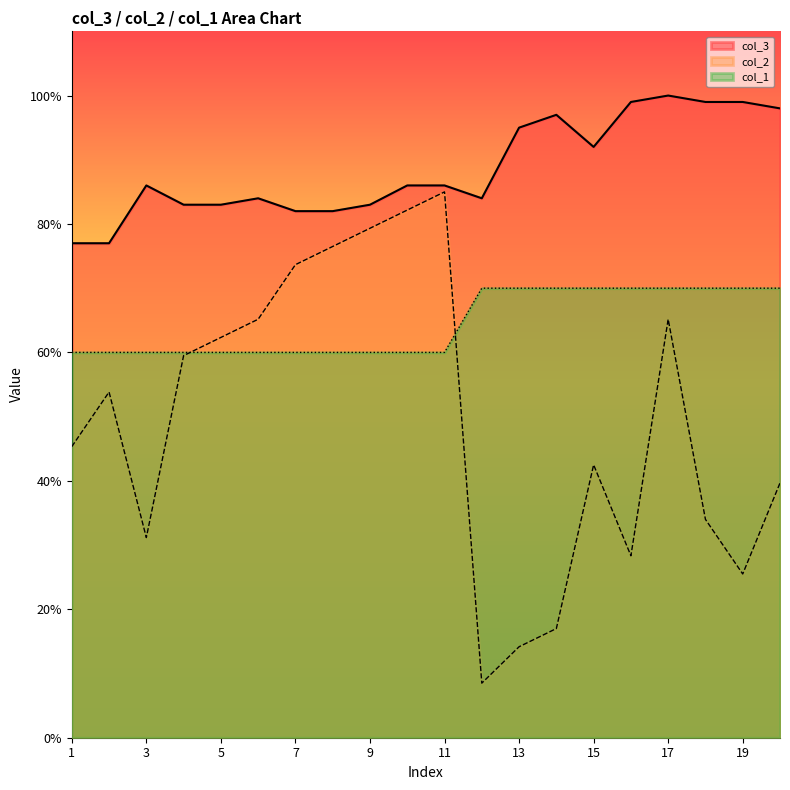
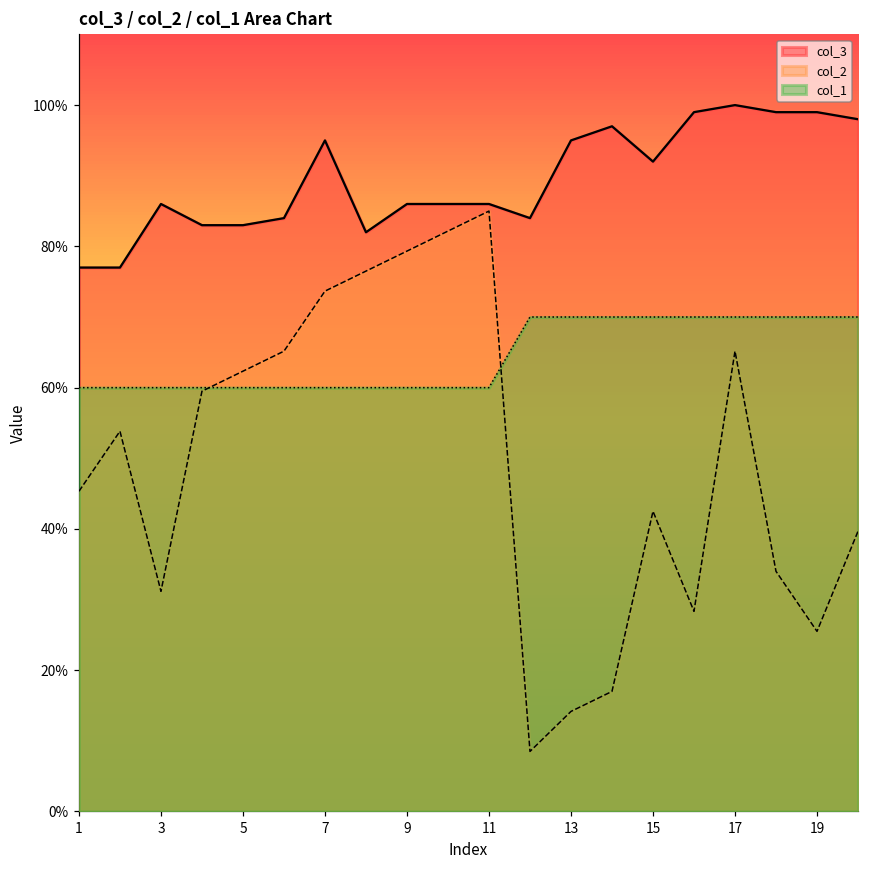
  {
    "col_3": {
      "1": "77%",
      "3": "86%",
      "5": "83%",
-     "7": "82%",
-     "9": "83%",
+     "7": "95%",
+     "9": "86%",
      "11": "86%",
      "13": "95%",
      "15": "92%",
      "17": "100%",
      "19": "99%"
    },
    "col_2": {
      "1": "45%",
      "3": "31%",
      "5": "62%",
      "7": "74%",
      "9": "79%",
      "11": "85%",
      "13": "14%",
      "15": "43%",
      "17": "65%",
      "19": "26%"
    },
    "col_1": {
      "1": "60%",
      "3": "60%",
      "5": "60%",
      "7": "60%",
      "9": "60%",
      "11": "60%",
      "13": "70%",
      "15": "70%",
      "17": "70%",
      "19": "70%"
    }
  }
